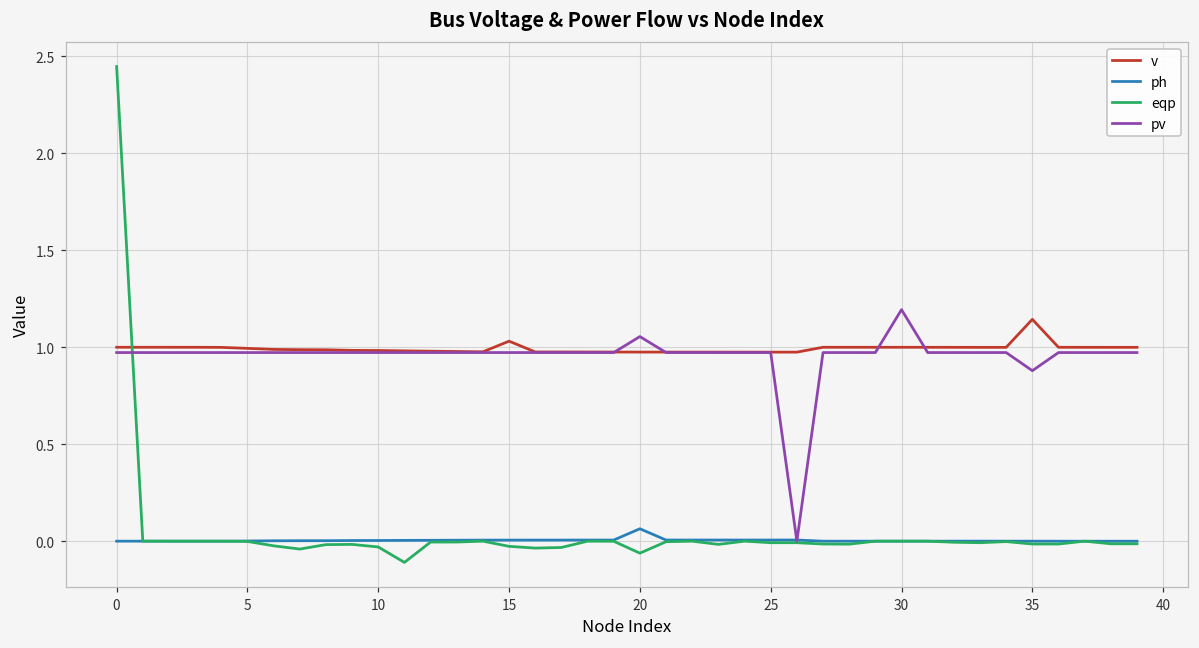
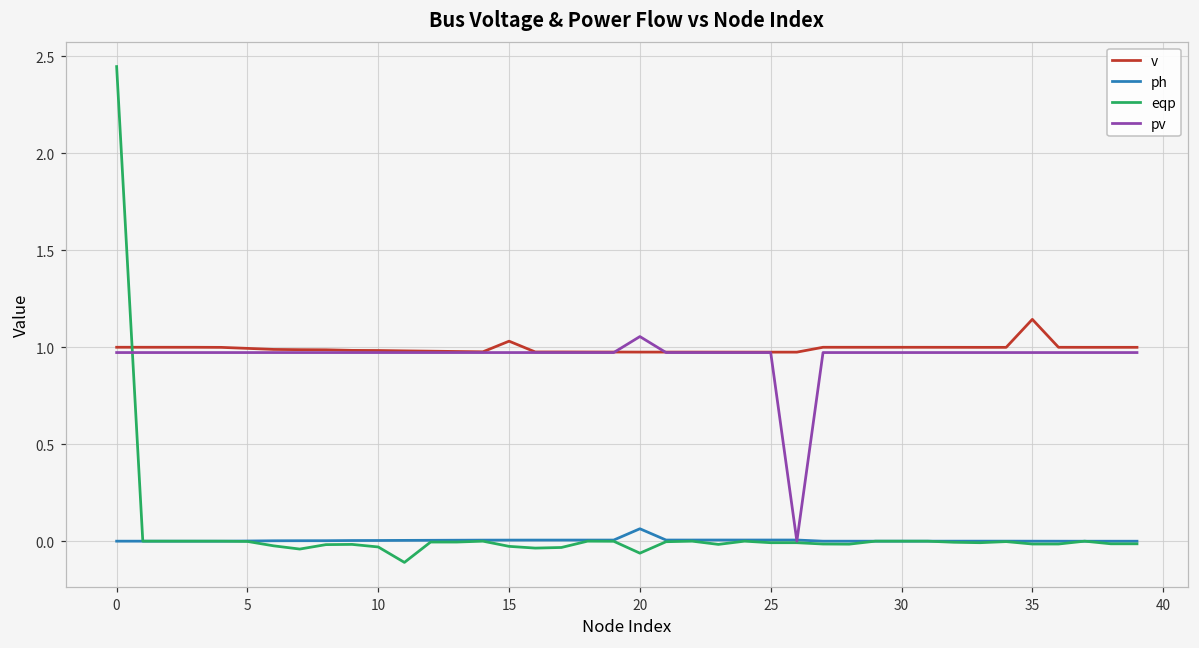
  {
    "v": {
      "0": 1.00,
      "5": 0.99,
      "15": 1.03,
      "20": 0.98,
      "30": 1.00,
      "35": 1.14
    },
    "ph": {
      "0": 0.00,
      "10": 0.00,
      "15": 0.01,
      "20": 0.06,
      "35": 0.00
    },
    "eqp": {
      "0": 2.45,
      "10": -0.03,
      "15": -0.03,
      "20": -0.06,
      "35": -0.01
    },
    "pv": {
      "0": 0.97,
      "5": 0.97,
      "15": 0.97,
      "20": 1.06,
-     "30": 1.19,
-     "35": 0.88
+     "30": 0.97,
+     "35": 0.97
    }
  }
